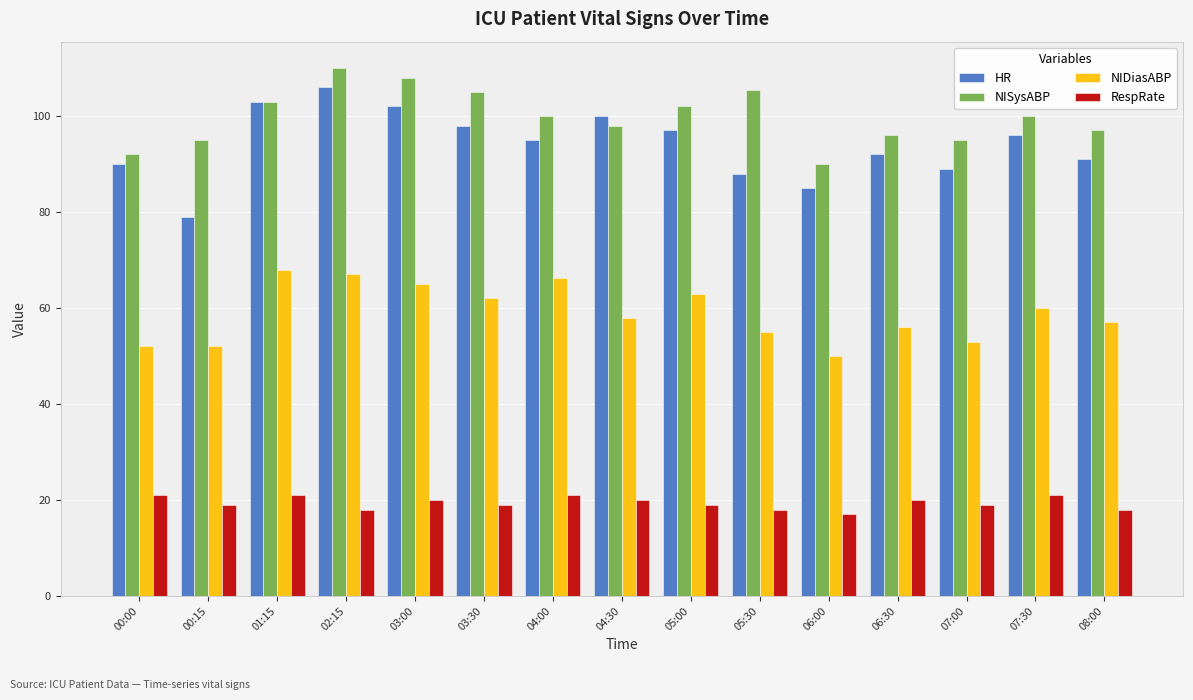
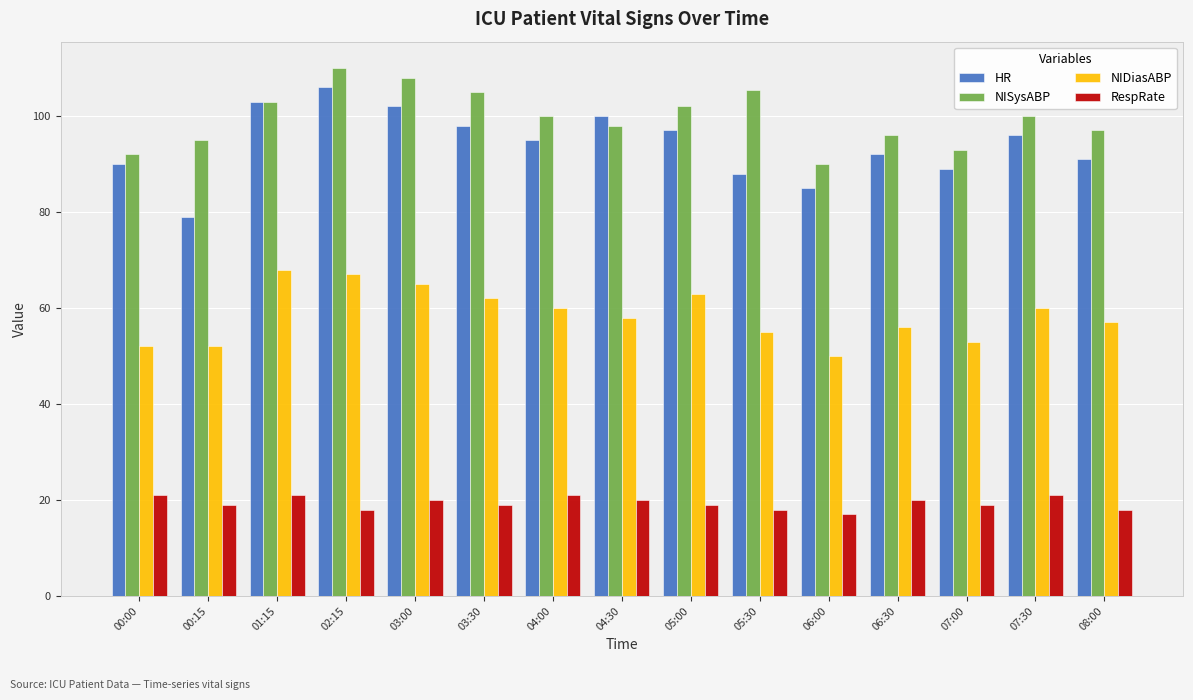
  {
    "HR": {
      "00:00": 90,
      "00:15": 79,
      "01:15": 103,
      "02:15": 106,
      "03:00": 102,
      "03:30": 98,
      "04:00": 95,
      "04:30": 100,
      "05:00": 97,
      "05:30": 88,
      "06:00": 85,
      "06:30": 92,
      "07:00": 89,
      "07:30": 96,
      "08:00": 91
    },
    "NISysABP": {
      "00:00": 92,
      "00:15": 95,
      "01:15": 103,
      "02:15": 110,
      "03:00": 108,
      "03:30": 105,
      "04:00": 100,
      "04:30": 98,
      "05:00": 102,
      "05:30": 106,
      "06:00": 90,
      "06:30": 96,
-     "07:00": 95,
+     "07:00": 93,
      "07:30": 100,
      "08:00": 97
    },
    "NIDiasABP": {
      "00:00": 52,
      "00:15": 52,
      "01:15": 68,
      "02:15": 67,
      "03:00": 65,
      "03:30": 62,
-     "04:00": 66,
+     "04:00": 60,
      "04:30": 58,
      "05:00": 63,
      "05:30": 55,
      "06:00": 50,
      "06:30": 56,
      "07:00": 53,
      "07:30": 60,
      "08:00": 57
    },
    "RespRate": {
      "00:00": 21,
      "00:15": 19,
      "01:15": 21,
      "02:15": 18,
      "03:00": 20,
      "03:30": 19,
      "04:00": 21,
      "04:30": 20,
      "05:00": 19,
      "05:30": 18,
      "06:00": 17,
      "06:30": 20,
      "07:00": 19,
      "07:30": 21,
      "08:00": 18
    }
  }
